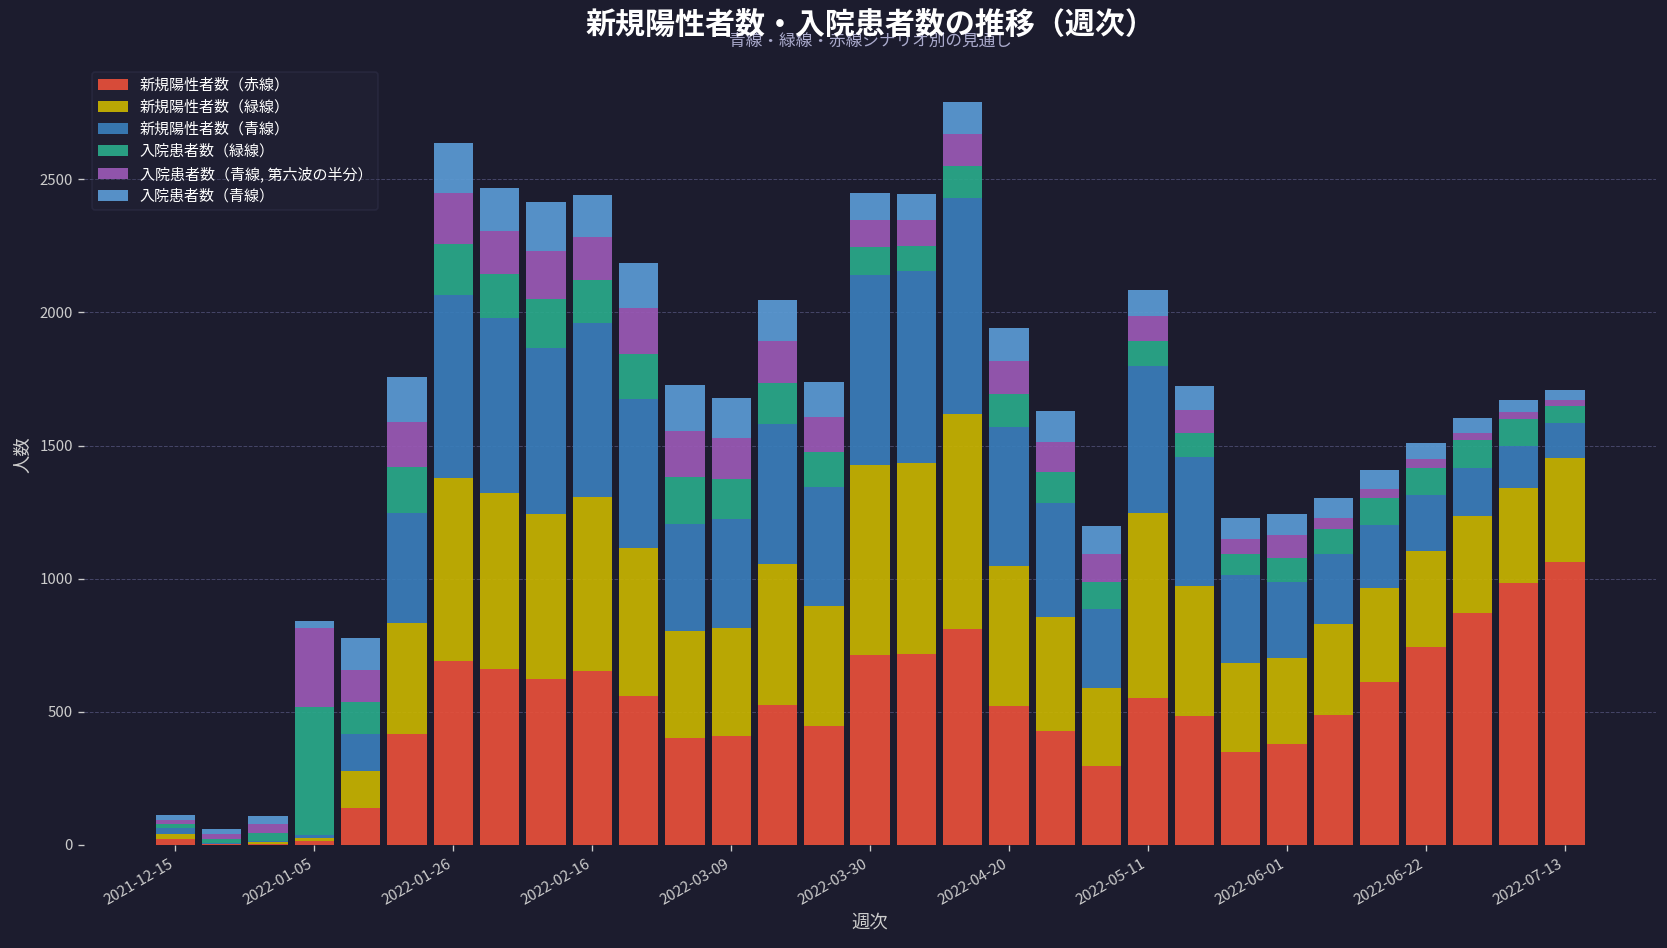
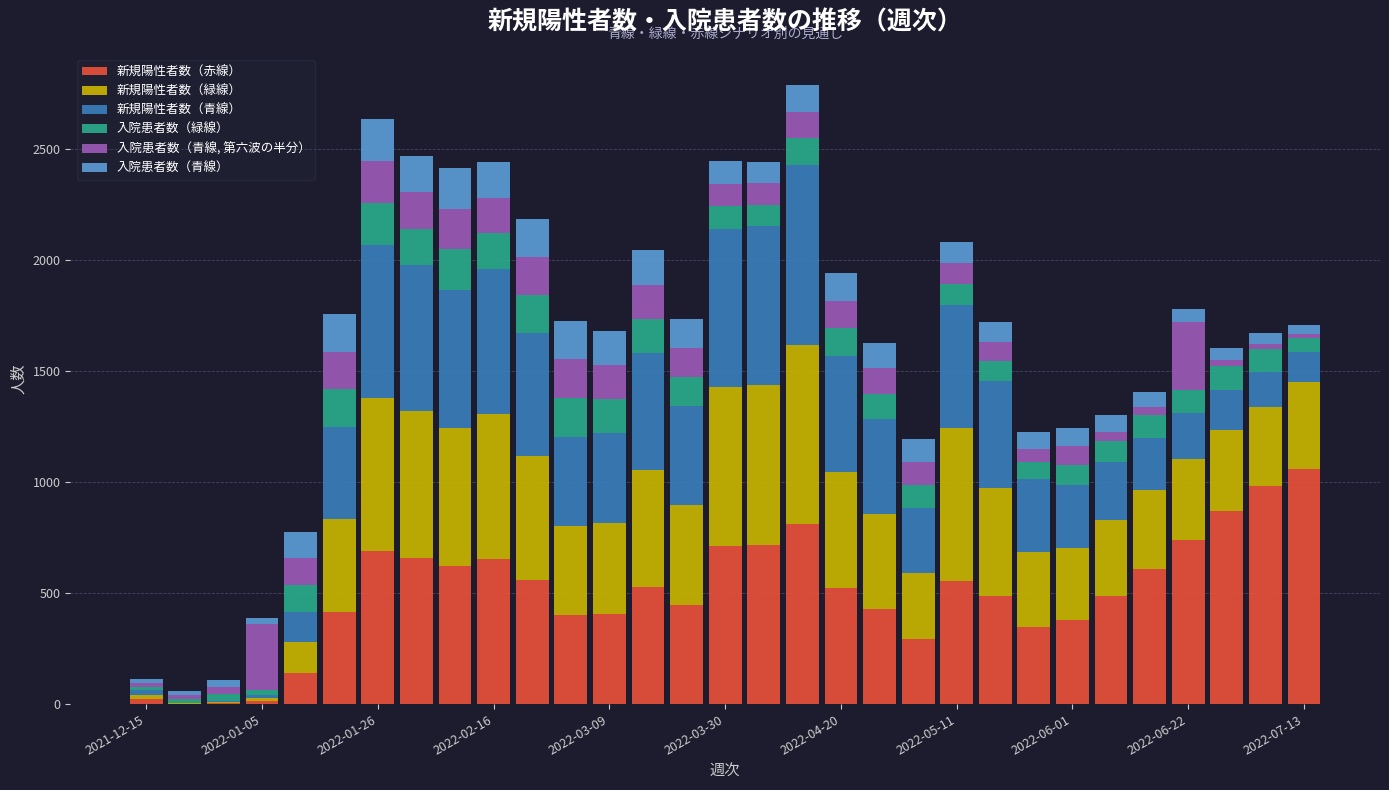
  {
    "新規陽性者数（赤線）": {
      "2021-12-15": 20,
      "2022-01-05": 10,
      "2022-01-26": 690,
      "2022-02-16": 650,
      "2022-03-09": 410,
      "2022-03-30": 710,
      "2022-04-20": 520,
      "2022-05-11": 550,
      "2022-06-01": 380,
      "2022-06-22": 740,
      "2022-07-13": 1060
    },
    "新規陽性者数（緑線）": {
      "2021-12-15": 20,
      "2022-01-05": 10,
      "2022-01-26": 690,
      "2022-02-16": 650,
      "2022-03-09": 410,
      "2022-03-30": 710,
      "2022-04-20": 520,
      "2022-05-11": 690,
      "2022-06-01": 320,
      "2022-06-22": 360,
      "2022-07-13": 390
    },
    "入院患者数（緑線）": {
      "2021-12-15": 20,
-     "2022-01-05": 480,
+     "2022-01-05": 30,
      "2022-01-26": 190,
      "2022-02-16": 160,
      "2022-03-09": 150,
      "2022-03-30": 100,
      "2022-04-20": 120,
      "2022-05-11": 100,
      "2022-06-01": 90,
      "2022-06-22": 100,
      "2022-07-13": 60
    },
    "入院患者数（青線, 第六波の半分）": {
      "2021-12-15": 20,
      "2022-01-05": 300,
      "2022-01-26": 190,
      "2022-02-16": 160,
      "2022-03-09": 150,
      "2022-03-30": 100,
      "2022-04-20": 120,
      "2022-05-11": 100,
      "2022-06-01": 90,
-     "2022-06-22": 30,
+     "2022-06-22": 300,
      "2022-07-13": 20
    }
  }
